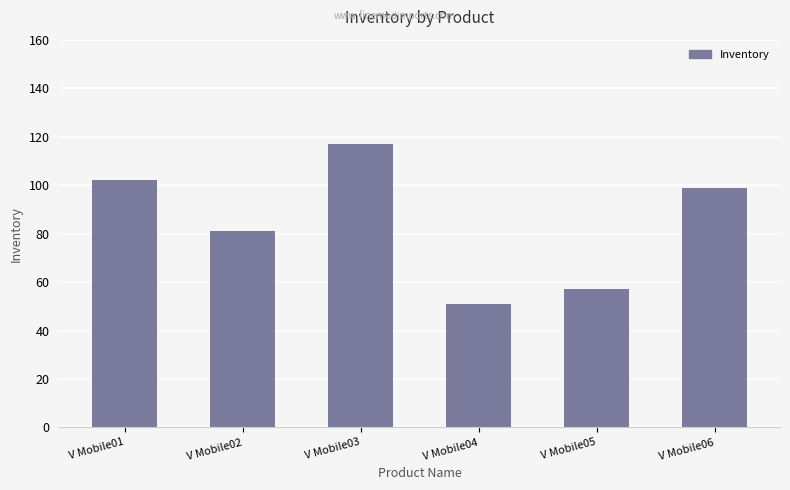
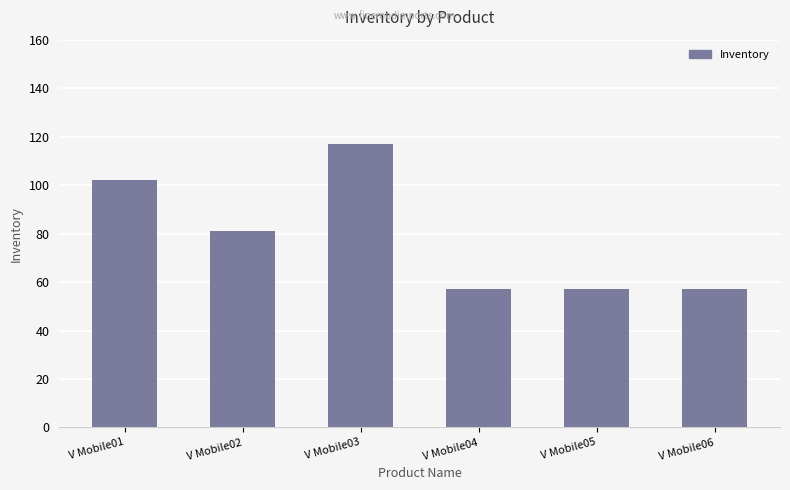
  {
    "V Mobile01": 102,
    "V Mobile02": 81,
    "V Mobile03": 117,
-   "V Mobile04": 51,
+   "V Mobile04": 57,
    "V Mobile05": 57,
-   "V Mobile06": 99
+   "V Mobile06": 57
  }
